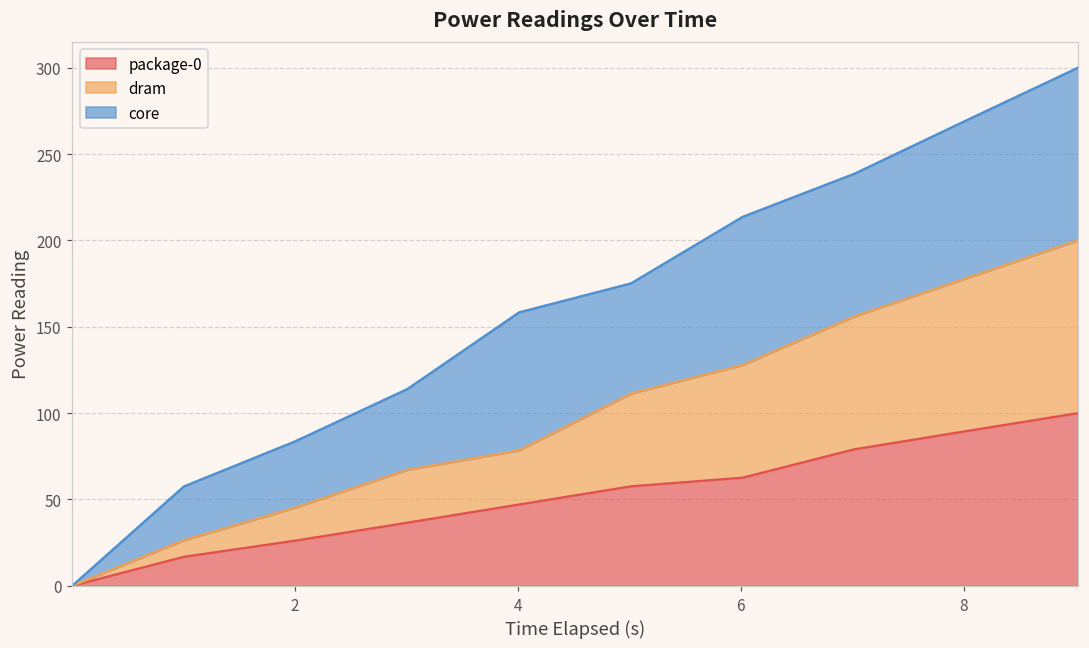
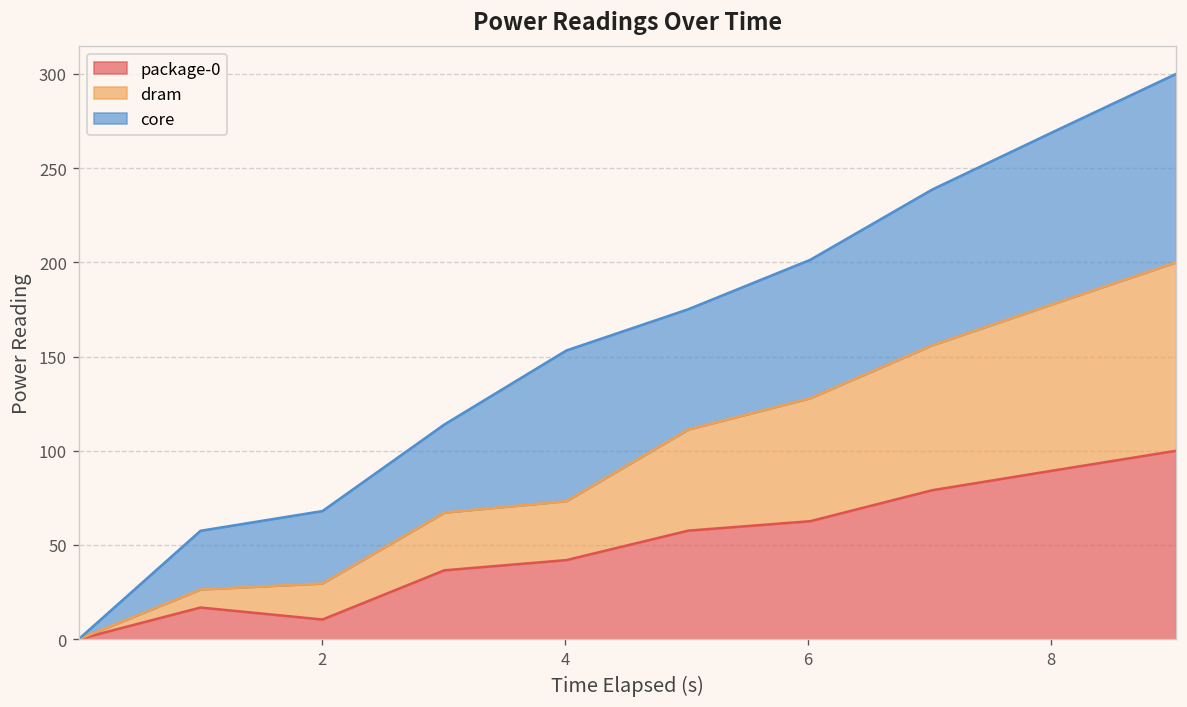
  {
    "package-0": {
-     "2": 26,
-     "4": 47,
+     "2": 10,
+     "4": 42,
      "6": 63
    },
    "dram": {
      "2": 19,
      "4": 31,
      "6": 65
    },
    "core": {
      "2": 38,
      "4": 80,
-     "6": 86
+     "6": 73
    }
  }
